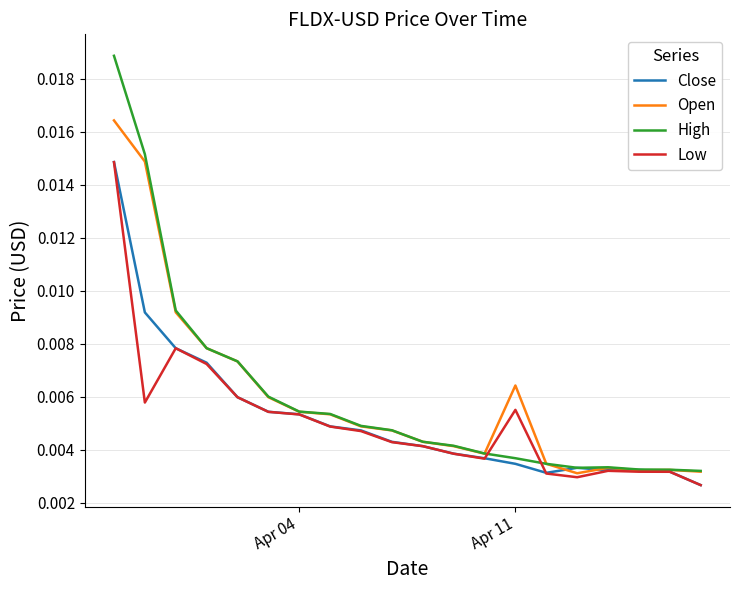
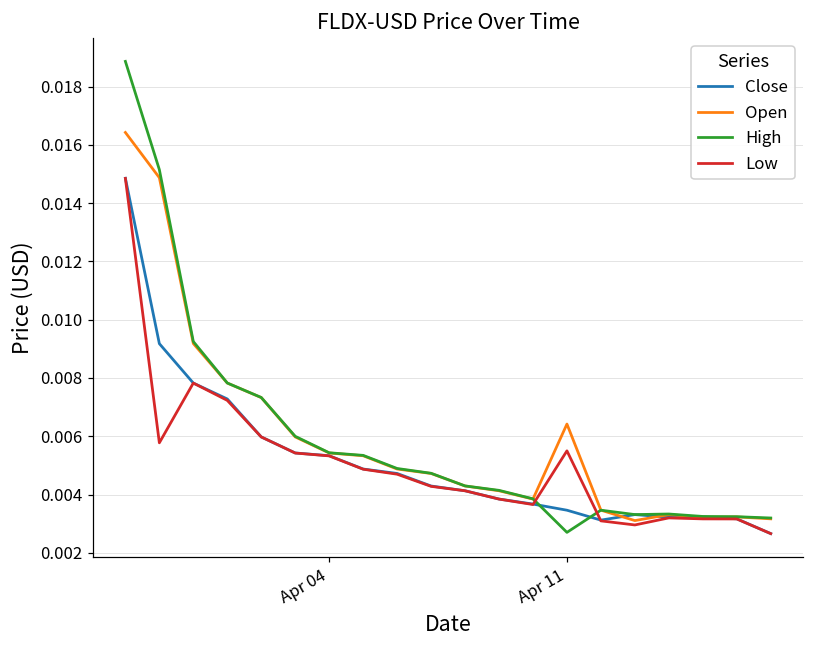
  {
    "Close": {
      "Apr 11": 0.0035
    },
    "Open": {
      "Apr 11": 0.0064
    },
    "High": {
-     "Apr 11": 0.0037
+     "Apr 11": 0.0027
    },
    "Low": {
      "Apr 11": 0.0055
    }
  }
